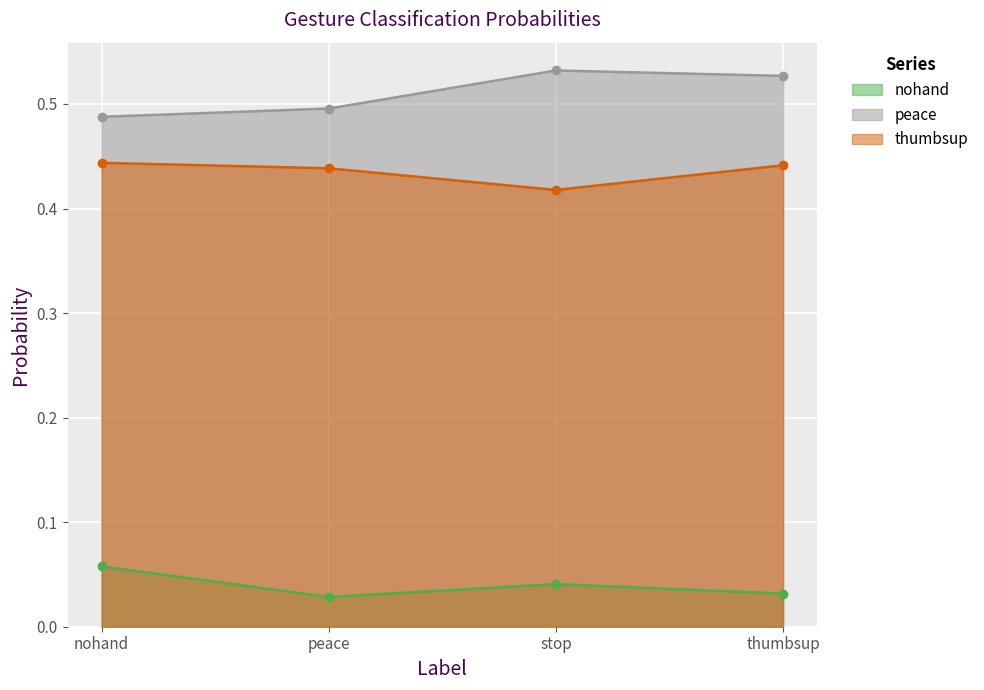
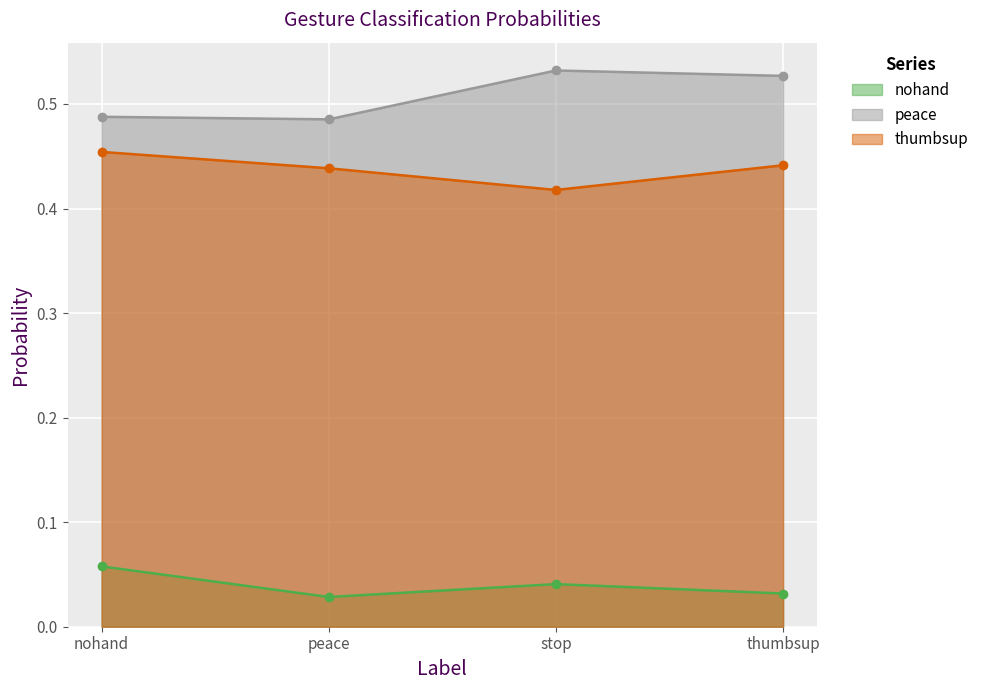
  {
    "nohand": {
      "nohand": 0.058,
      "peace": 0.028,
      "stop": 0.041,
      "thumbsup": 0.032
    },
    "peace": {
      "nohand": 0.488,
-     "peace": 0.496,
+     "peace": 0.485,
      "stop": 0.532,
      "thumbsup": 0.527
    },
    "thumbsup": {
-     "nohand": 0.444,
+     "nohand": 0.454,
      "peace": 0.439,
      "stop": 0.418,
      "thumbsup": 0.441
    }
  }
